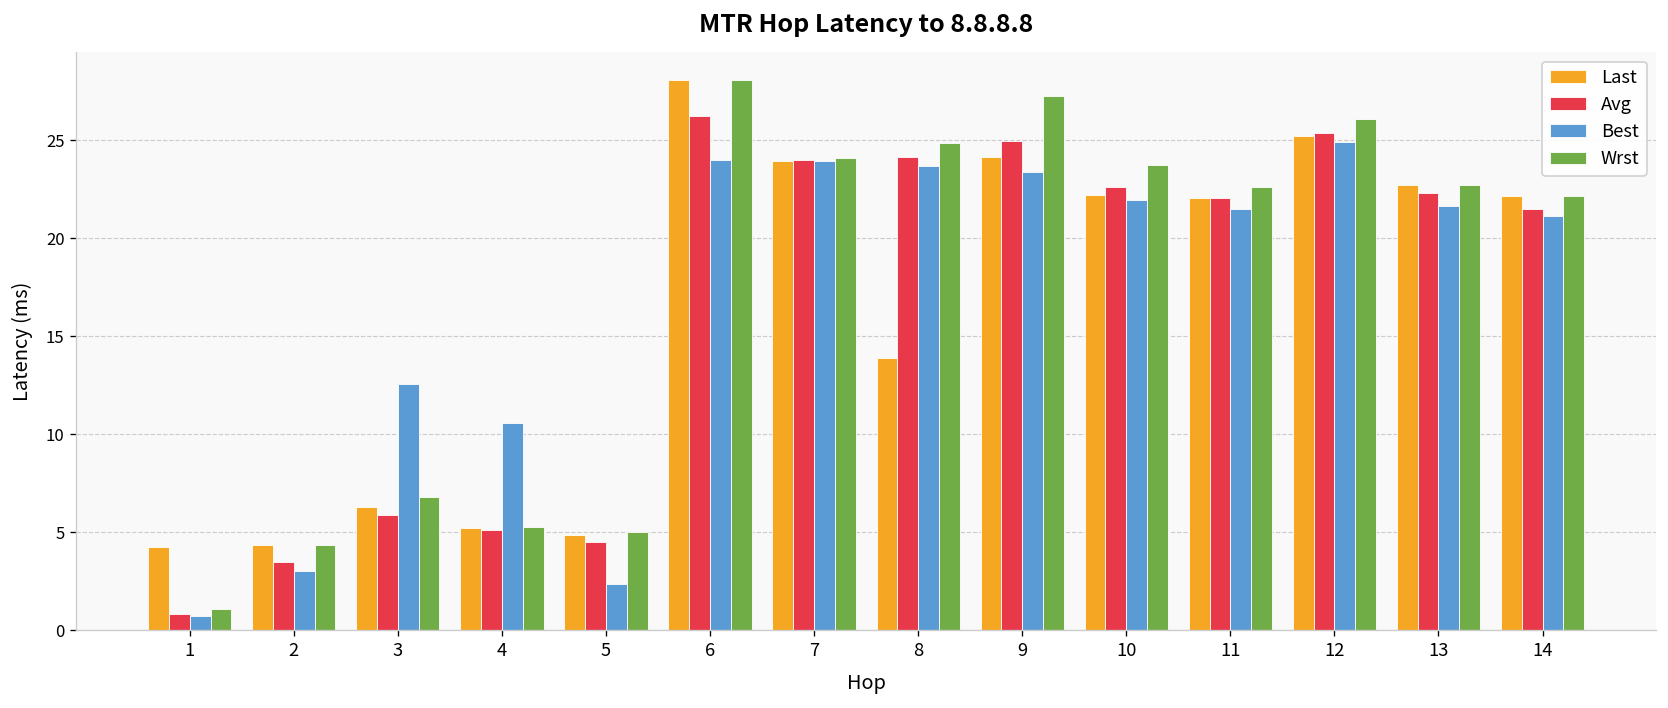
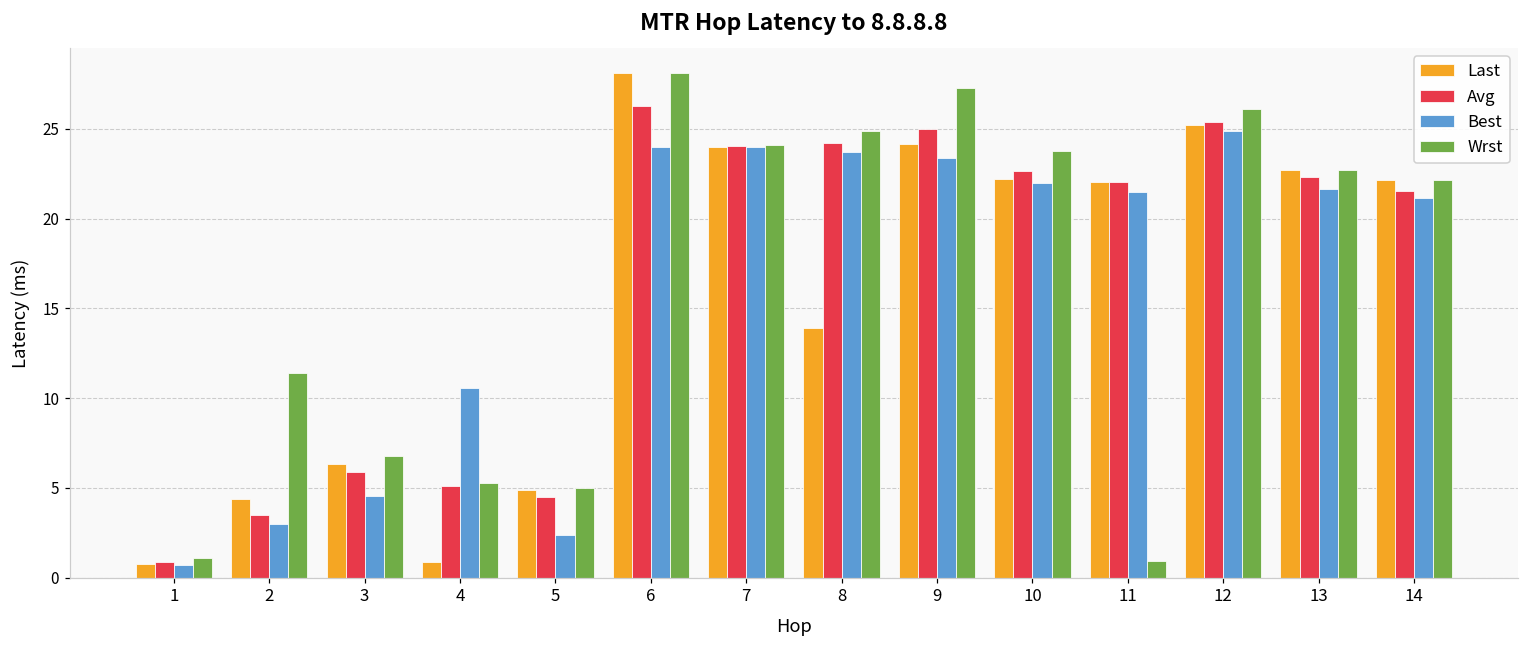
  {
    "Last": {
-     "1": 4.3,
+     "1": 0.8,
      "2": 4.4,
      "3": 6.3,
-     "4": 5.2,
+     "4": 0.9,
      "5": 4.9,
      "6": 28.1,
      "7": 24.0,
      "8": 13.9,
      "9": 24.2,
      "10": 22.2,
      "11": 22.1,
      "12": 25.2,
      "13": 22.7,
      "14": 22.2
    },
    "Avg": {
      "1": 0.9,
      "2": 3.5,
      "3": 5.9,
      "4": 5.1,
      "5": 4.5,
      "6": 26.3,
      "7": 24.0,
      "8": 24.2,
      "9": 25.0,
      "10": 22.6,
      "11": 22.1,
      "12": 25.4,
      "13": 22.3,
      "14": 21.5
    },
    "Best": {
      "1": 0.7,
      "2": 3.0,
-     "3": 12.6,
+     "3": 4.5,
      "4": 10.6,
      "5": 2.4,
      "6": 24.0,
      "7": 24.0,
      "8": 23.7,
      "9": 23.4,
      "10": 22.0,
      "11": 21.5,
      "12": 24.9,
      "13": 21.7,
      "14": 21.2
    },
    "Wrst": {
      "1": 1.1,
-     "2": 4.4,
+     "2": 11.4,
      "3": 6.8,
      "4": 5.3,
      "5": 5.0,
      "6": 28.1,
      "7": 24.1,
      "8": 24.9,
      "9": 27.3,
      "10": 23.8,
-     "11": 22.6,
+     "11": 0.9,
      "12": 26.1,
      "13": 22.7,
      "14": 22.2
    }
  }
